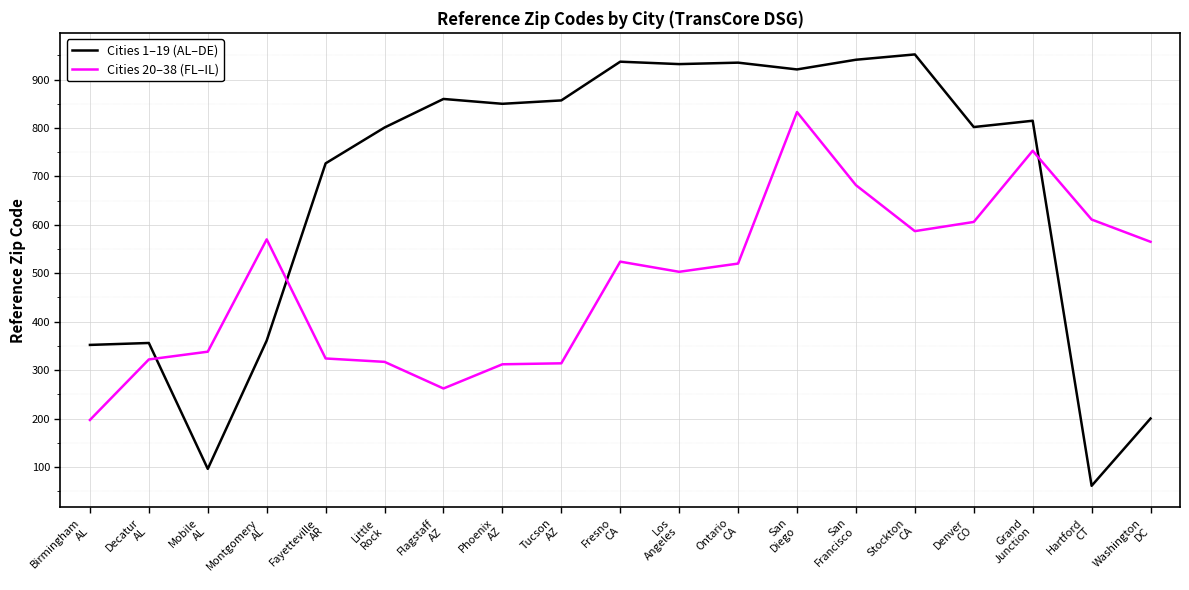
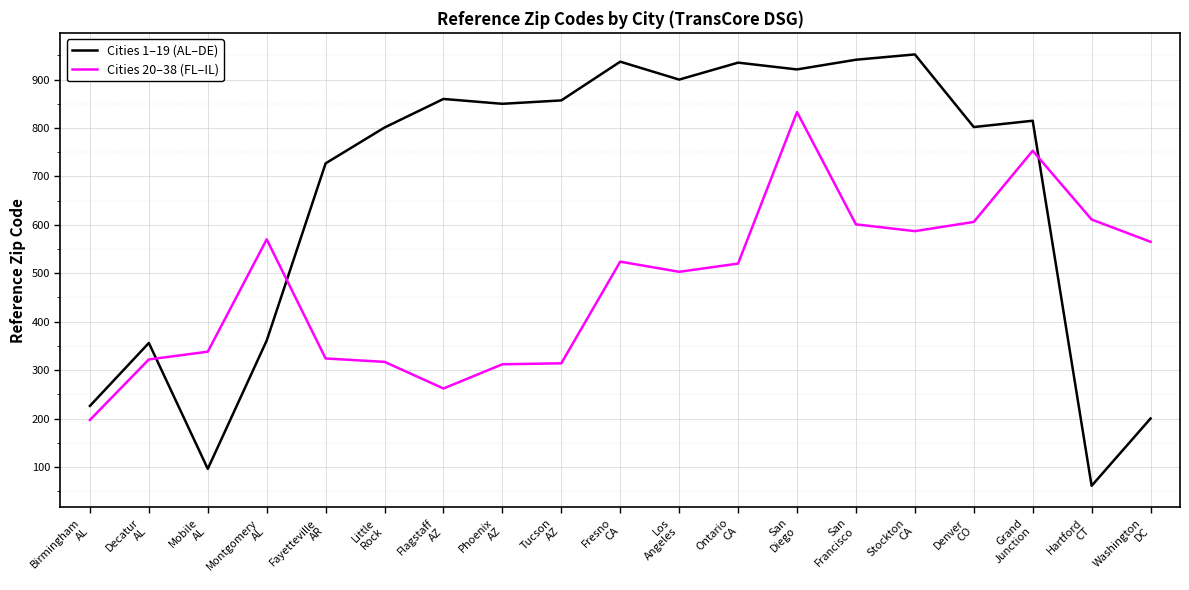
  {
    "Cities 1–19 (AL–DE)": {
-     "Birmingham AL": 350,
+     "Birmingham AL": 230,
      "Decatur AL": 360,
      "Mobile AL": 100,
      "Montgomery AL": 360,
      "Fayetteville AR": 730,
      "Little Rock": 800,
      "Flagstaff AZ": 860,
      "Phoenix AZ": 850,
      "Tucson AZ": 860,
      "Fresno CA": 940,
-     "Los Angeles": 930,
+     "Los Angeles": 900,
      "Ontario CA": 940,
      "San Diego": 920,
      "San Francisco": 940,
      "Stockton CA": 950,
      "Denver CO": 800,
      "Grand Junction": 820,
      "Hartford CT": 60,
      "Washington DC": 200
    },
    "Cities 20–38 (FL–IL)": {
      "Birmingham AL": 200,
      "Decatur AL": 320,
      "Mobile AL": 340,
      "Montgomery AL": 570,
      "Fayetteville AR": 320,
      "Little Rock": 320,
      "Flagstaff AZ": 260,
      "Phoenix AZ": 310,
      "Tucson AZ": 310,
      "Fresno CA": 520,
      "Los Angeles": 500,
      "Ontario CA": 520,
      "San Diego": 830,
-     "San Francisco": 680,
+     "San Francisco": 600,
      "Stockton CA": 590,
      "Denver CO": 610,
      "Grand Junction": 750,
      "Hartford CT": 610,
      "Washington DC": 570
    }
  }
